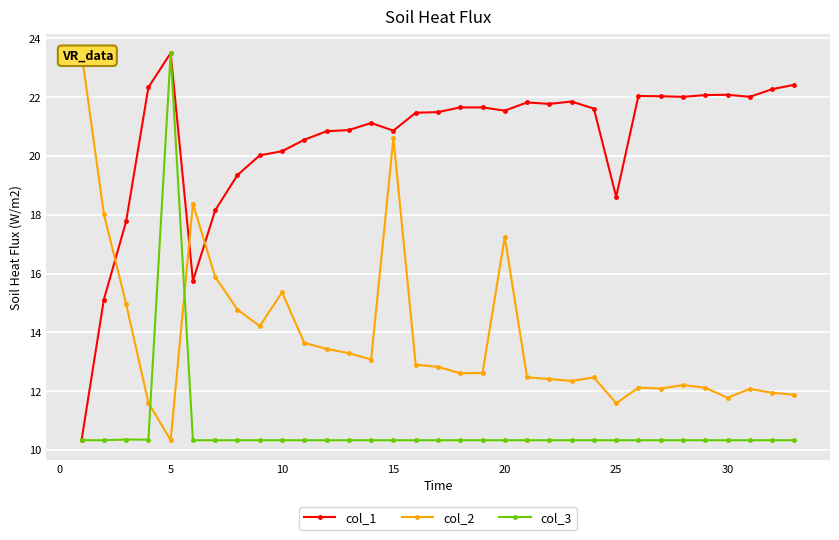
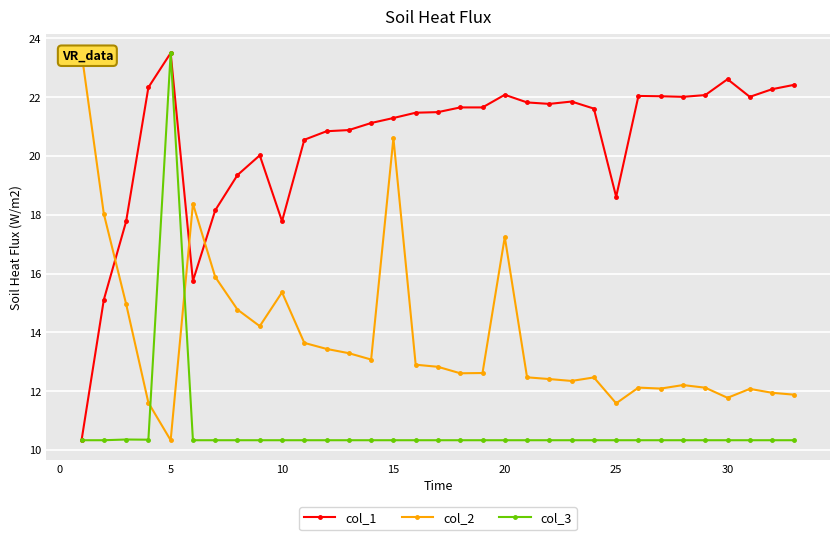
  {
    "col_1": {
-     "10": 20.2,
-     "15": 20.9,
-     "20": 21.5,
+     "10": 17.8,
+     "15": 21.3,
+     "20": 22.1,
      "25": 18.6,
-     "30": 22.1
+     "30": 22.6
    },
    "col_2": {
      "5": 10.3,
      "10": 15.4,
      "15": 20.6,
      "20": 17.2,
      "25": 11.6,
      "30": 11.8
    },
    "col_3": {
      "10": 10.3,
      "15": 10.3,
      "20": 10.3,
      "25": 10.3,
      "30": 10.3
    }
  }
